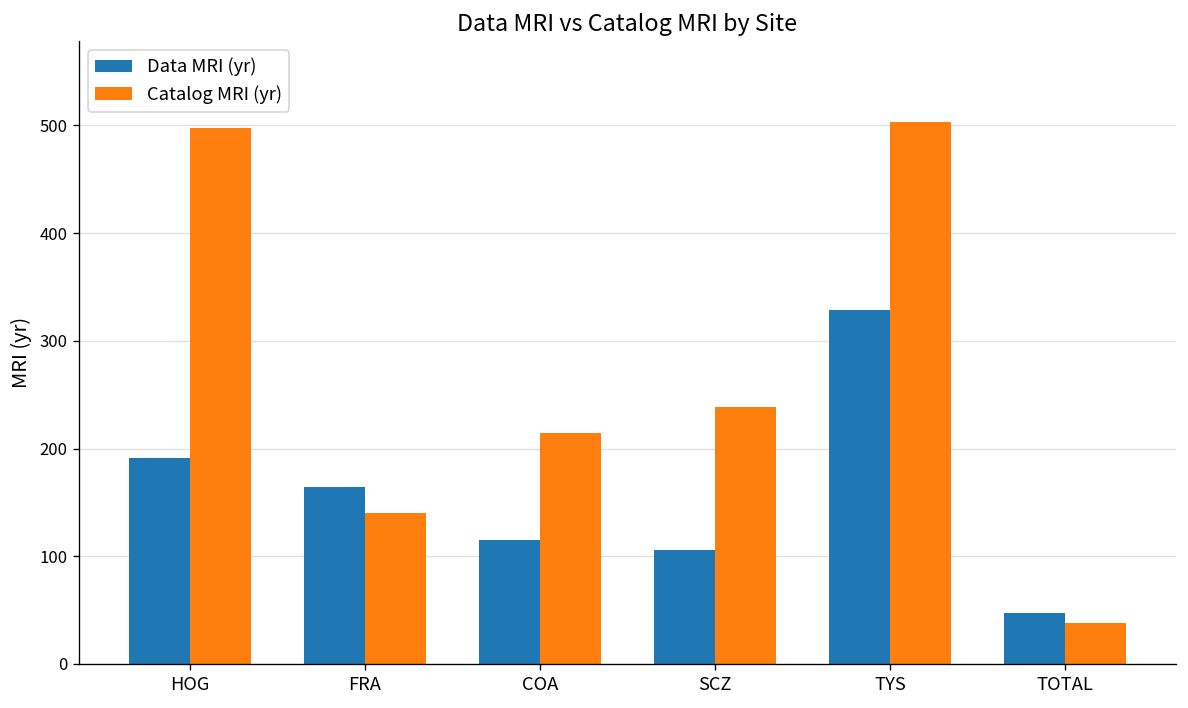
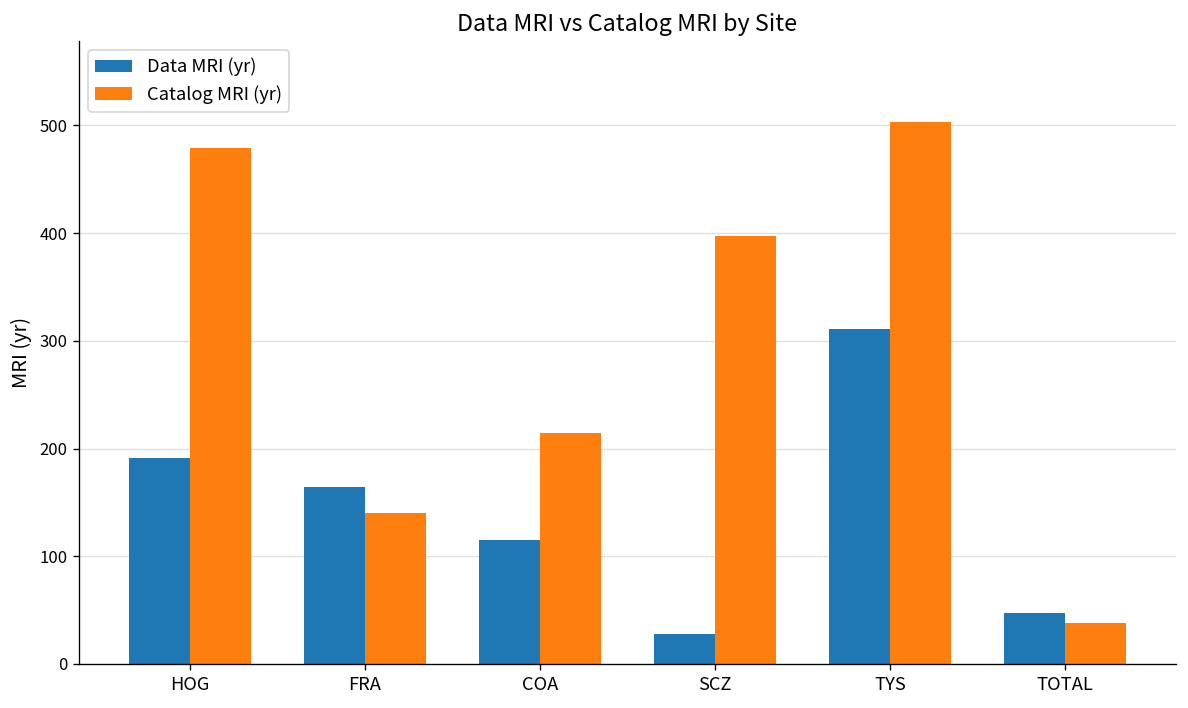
  {
    "Data MRI (yr)": {
      "HOG": 190,
      "FRA": 160,
      "COA": 120,
-     "SCZ": 110,
-     "TYS": 330,
+     "SCZ": 30,
+     "TYS": 310,
      "TOTAL": 50
    },
    "Catalog MRI (yr)": {
-     "HOG": 500,
+     "HOG": 480,
      "FRA": 140,
      "COA": 210,
-     "SCZ": 240,
+     "SCZ": 400,
      "TYS": 500,
      "TOTAL": 40
    }
  }
